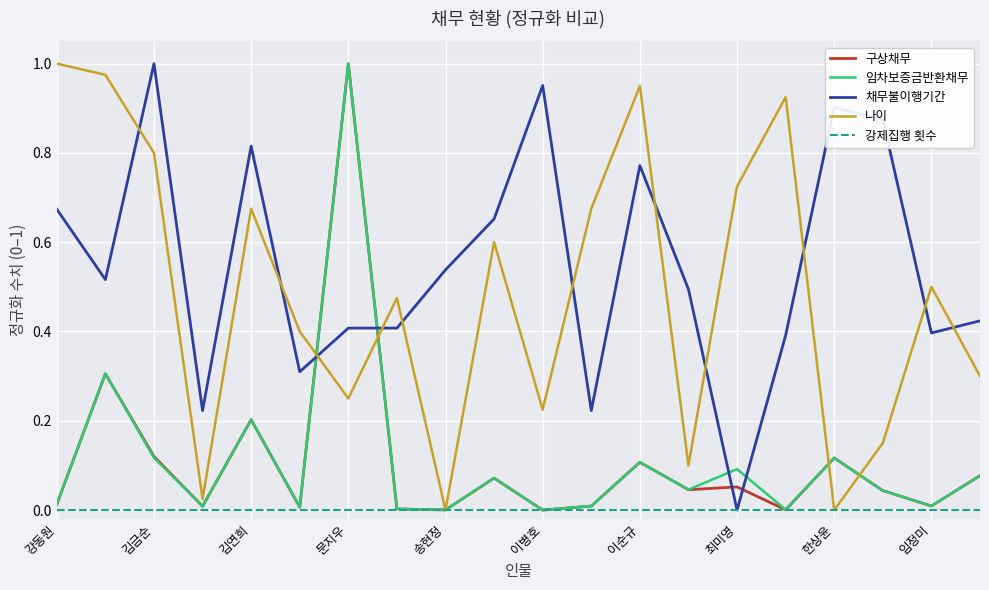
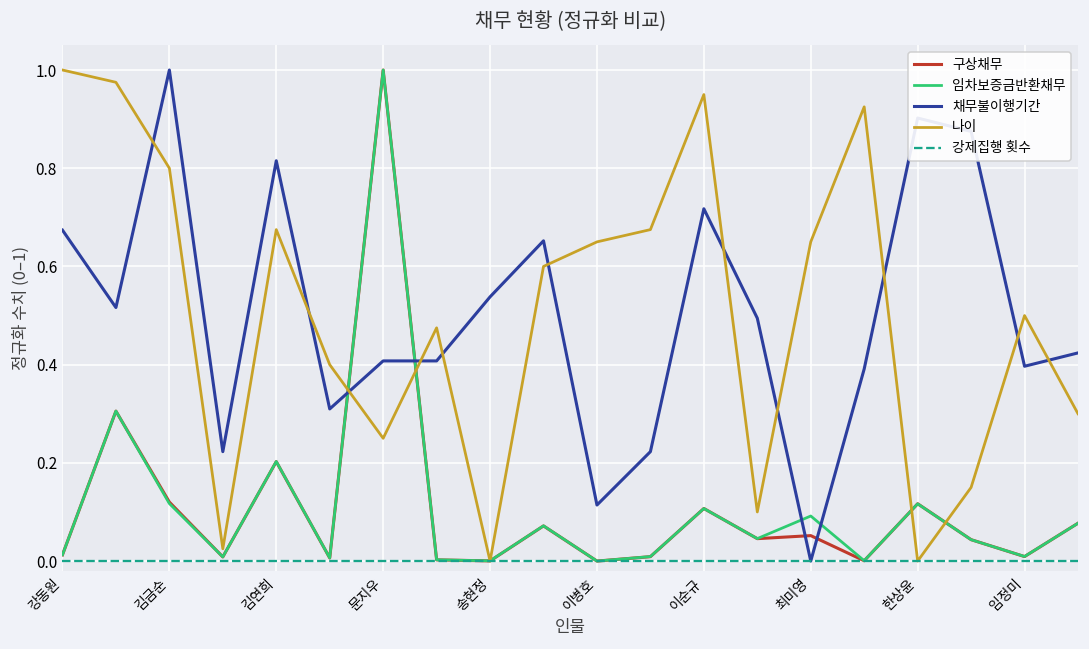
  {
    "구상채무": {
      "최미영": 0.05
    },
    "채무불이행기간": {
      "강동원": 0.67,
      "김금순": 1.00,
      "김연희": 0.82,
      "문지우": 0.41,
      "송현정": 0.54,
-     "이병호": 0.95,
-     "이순규": 0.77,
+     "이병호": 0.11,
+     "이순규": 0.72,
      "임정미": 0.40
    },
    "나이": {
      "강동원": 1.00,
      "김금순": 0.80,
      "김연희": 0.68,
      "문지우": 0.25,
-     "이병호": 0.23,
+     "이병호": 0.65,
      "이순규": 0.95,
-     "최미영": 0.73,
+     "최미영": 0.65,
      "임정미": 0.50
    }
  }
